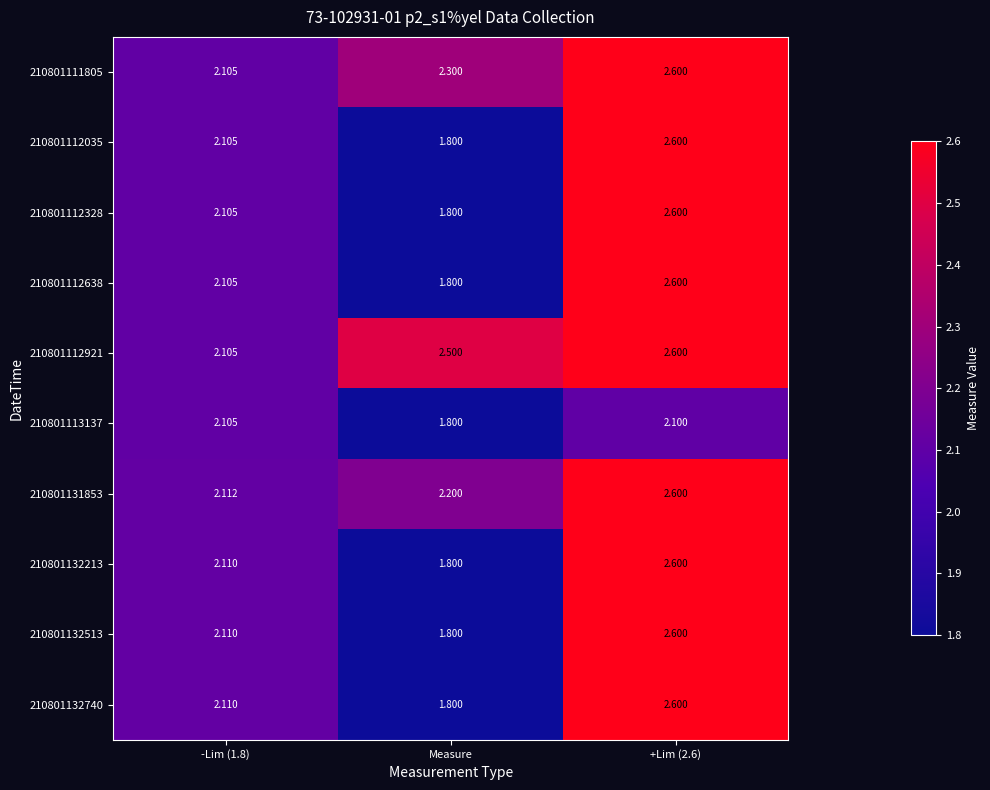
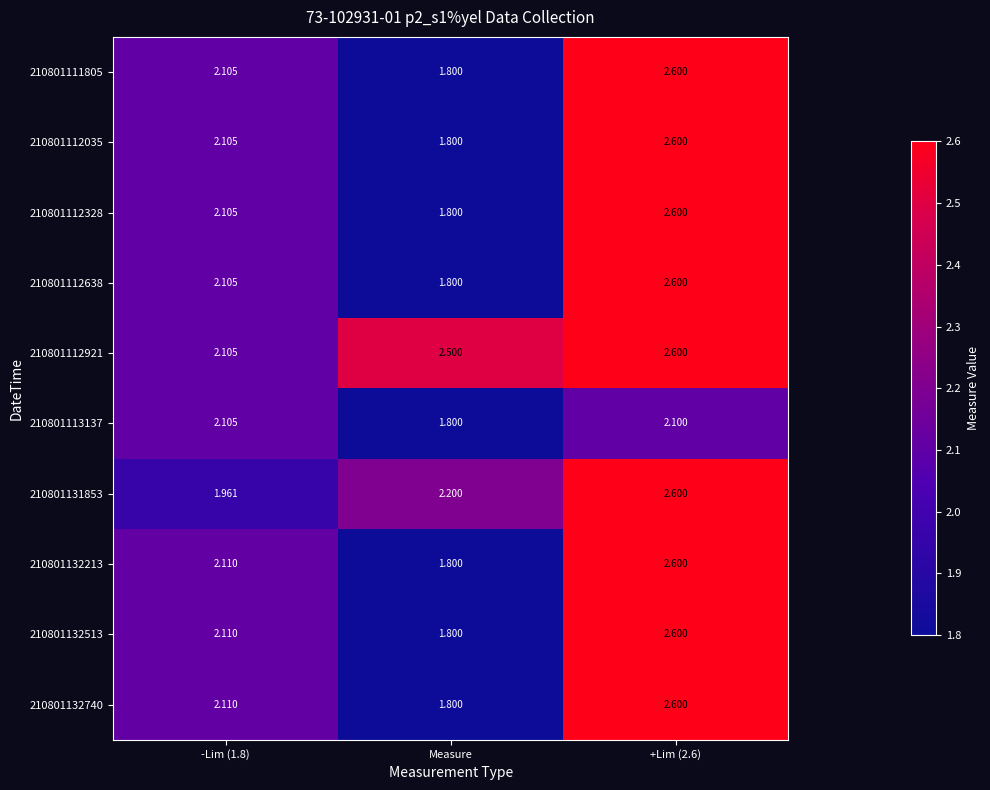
  {
    "210801111805": {
      "-Lim (1.8)": 2.105,
-     "Measure": 2.300,
+     "Measure": 1.800,
      "+Lim (2.6)": 2.600
    },
    "210801112035": {
      "-Lim (1.8)": 2.105,
      "Measure": 1.800,
      "+Lim (2.6)": 2.600
    },
    "210801112328": {
      "-Lim (1.8)": 2.105,
      "Measure": 1.800,
      "+Lim (2.6)": 2.600
    },
    "210801112638": {
      "-Lim (1.8)": 2.105,
      "Measure": 1.800,
      "+Lim (2.6)": 2.600
    },
    "210801112921": {
      "-Lim (1.8)": 2.105,
      "Measure": 2.500,
      "+Lim (2.6)": 2.600
    },
    "210801113137": {
      "-Lim (1.8)": 2.105,
      "Measure": 1.800,
      "+Lim (2.6)": 2.100
    },
    "210801131853": {
-     "-Lim (1.8)": 2.112,
+     "-Lim (1.8)": 1.961,
      "Measure": 2.200,
      "+Lim (2.6)": 2.600
    },
    "210801132213": {
      "-Lim (1.8)": 2.110,
      "Measure": 1.800,
      "+Lim (2.6)": 2.600
    },
    "210801132513": {
      "-Lim (1.8)": 2.110,
      "Measure": 1.800,
      "+Lim (2.6)": 2.600
    },
    "210801132740": {
      "-Lim (1.8)": 2.110,
      "Measure": 1.800,
      "+Lim (2.6)": 2.600
    }
  }
